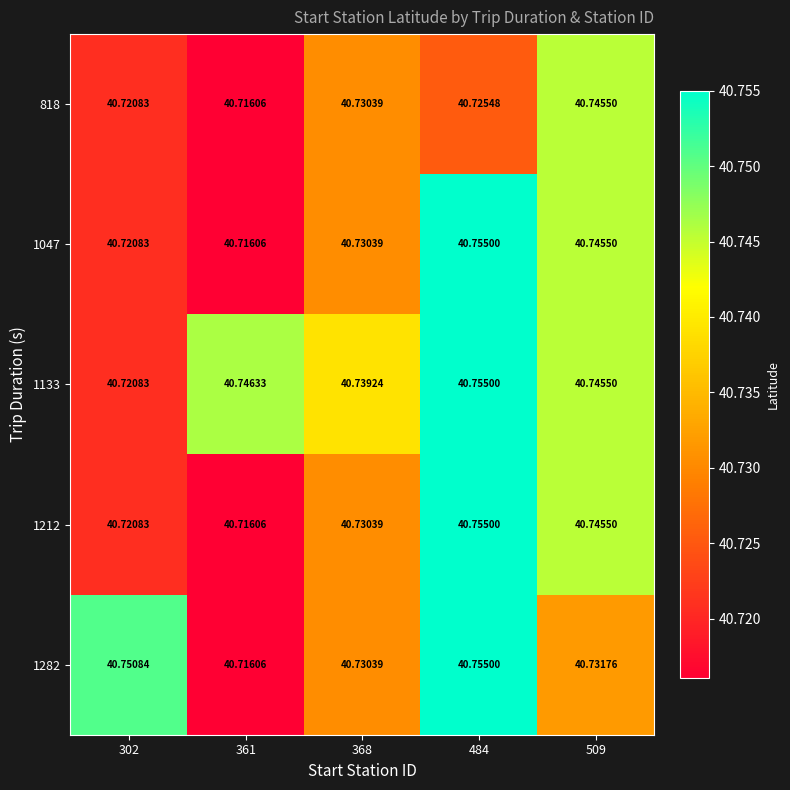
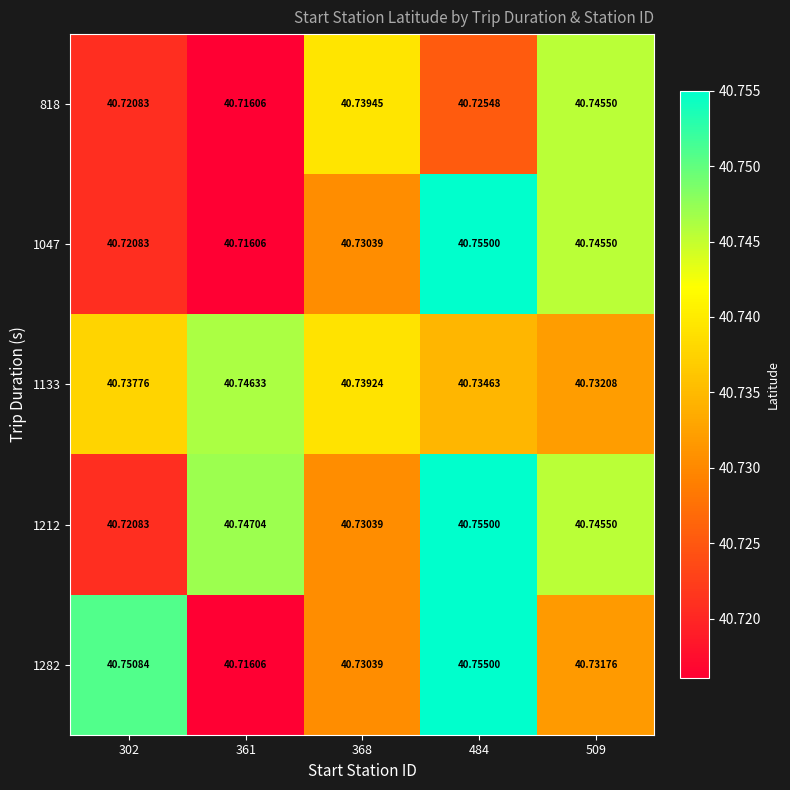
  {
    "818": {
      "302": 40.72083,
      "361": 40.71606,
-     "368": 40.73039,
+     "368": 40.73945,
      "484": 40.72548,
      "509": 40.74550
    },
    "1047": {
      "302": 40.72083,
      "361": 40.71606,
      "368": 40.73039,
      "484": 40.75500,
      "509": 40.74550
    },
    "1133": {
-     "302": 40.72083,
+     "302": 40.73776,
      "361": 40.74633,
      "368": 40.73924,
-     "484": 40.75500,
-     "509": 40.74550
+     "484": 40.73463,
+     "509": 40.73208
    },
    "1212": {
      "302": 40.72083,
-     "361": 40.71606,
+     "361": 40.74704,
      "368": 40.73039,
      "484": 40.75500,
      "509": 40.74550
    },
    "1282": {
      "302": 40.75084,
      "361": 40.71606,
      "368": 40.73039,
      "484": 40.75500,
      "509": 40.73176
    }
  }
